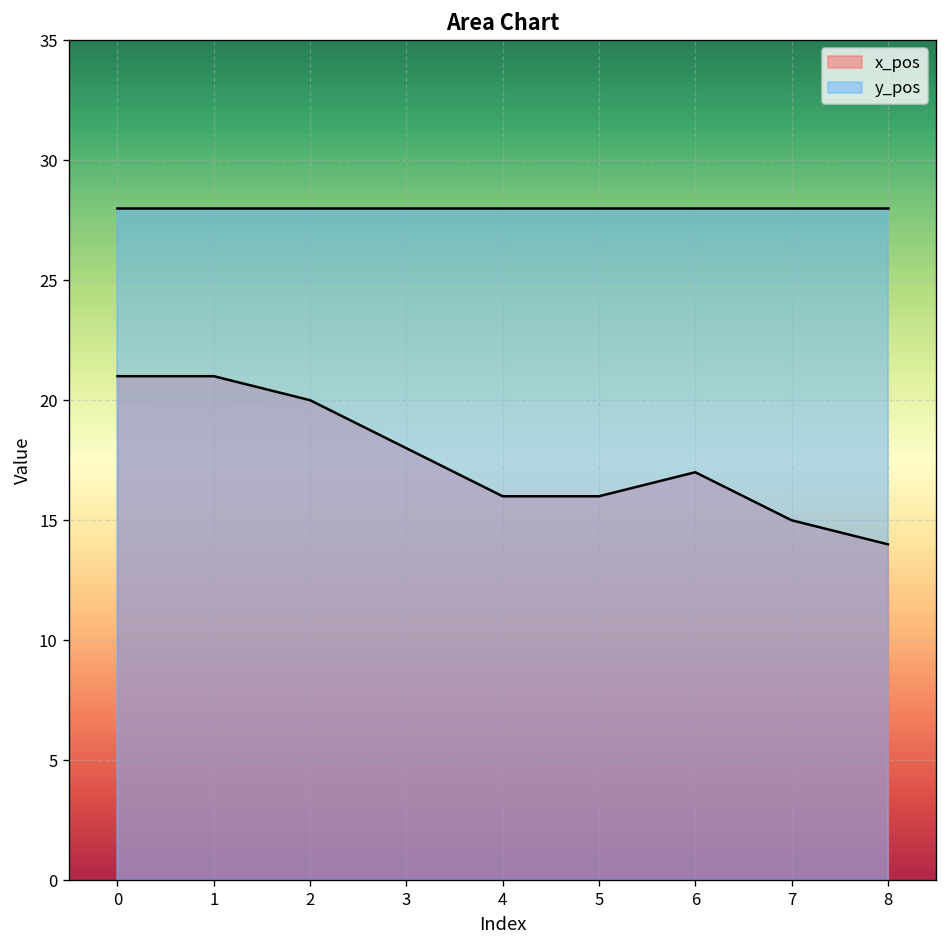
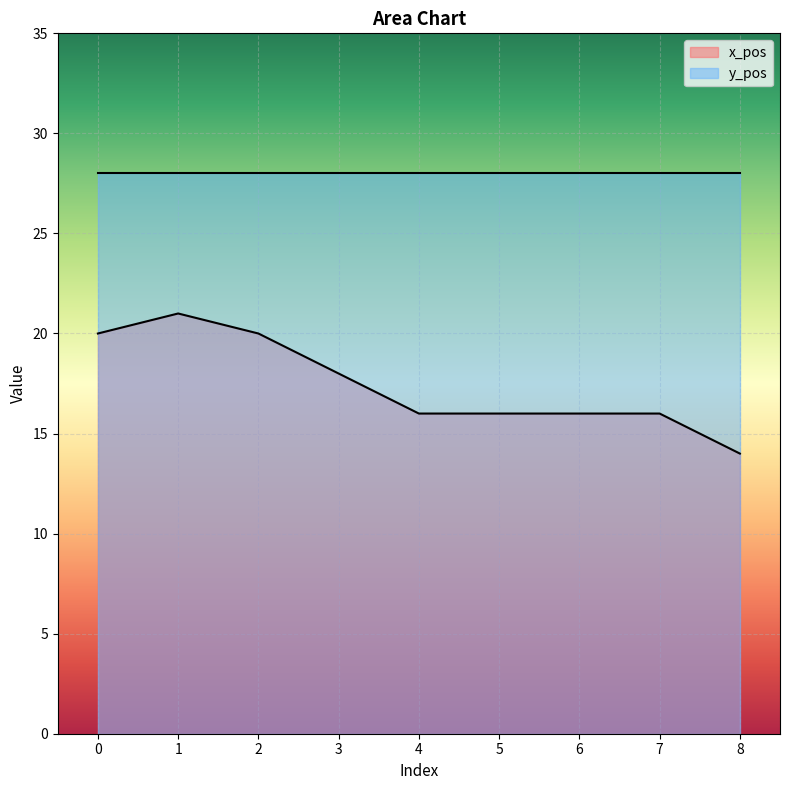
  {
    "x_pos": {
-     "0": 21,
+     "0": 20,
      "1": 21,
      "2": 20,
      "3": 18,
      "4": 16,
      "5": 16,
-     "6": 17,
-     "7": 15,
+     "6": 16,
+     "7": 16,
      "8": 14
    },
    "y_pos": {
      "0": 28,
      "1": 28,
      "2": 28,
      "3": 28,
      "4": 28,
      "5": 28,
      "6": 28,
      "7": 28,
      "8": 28
    }
  }
